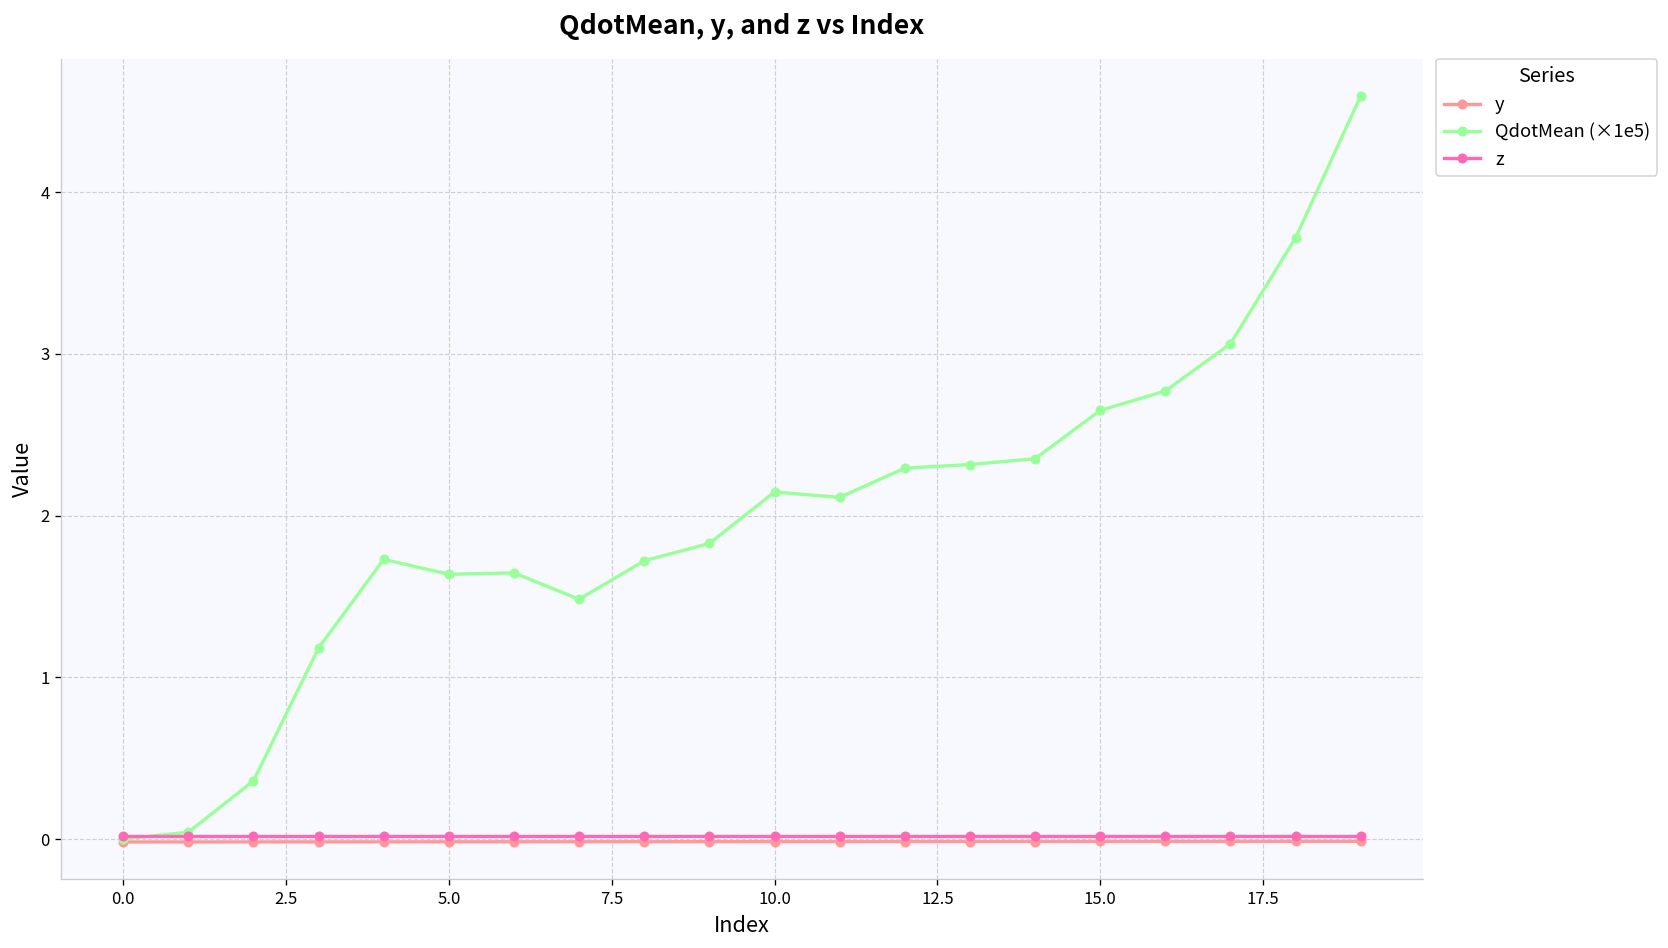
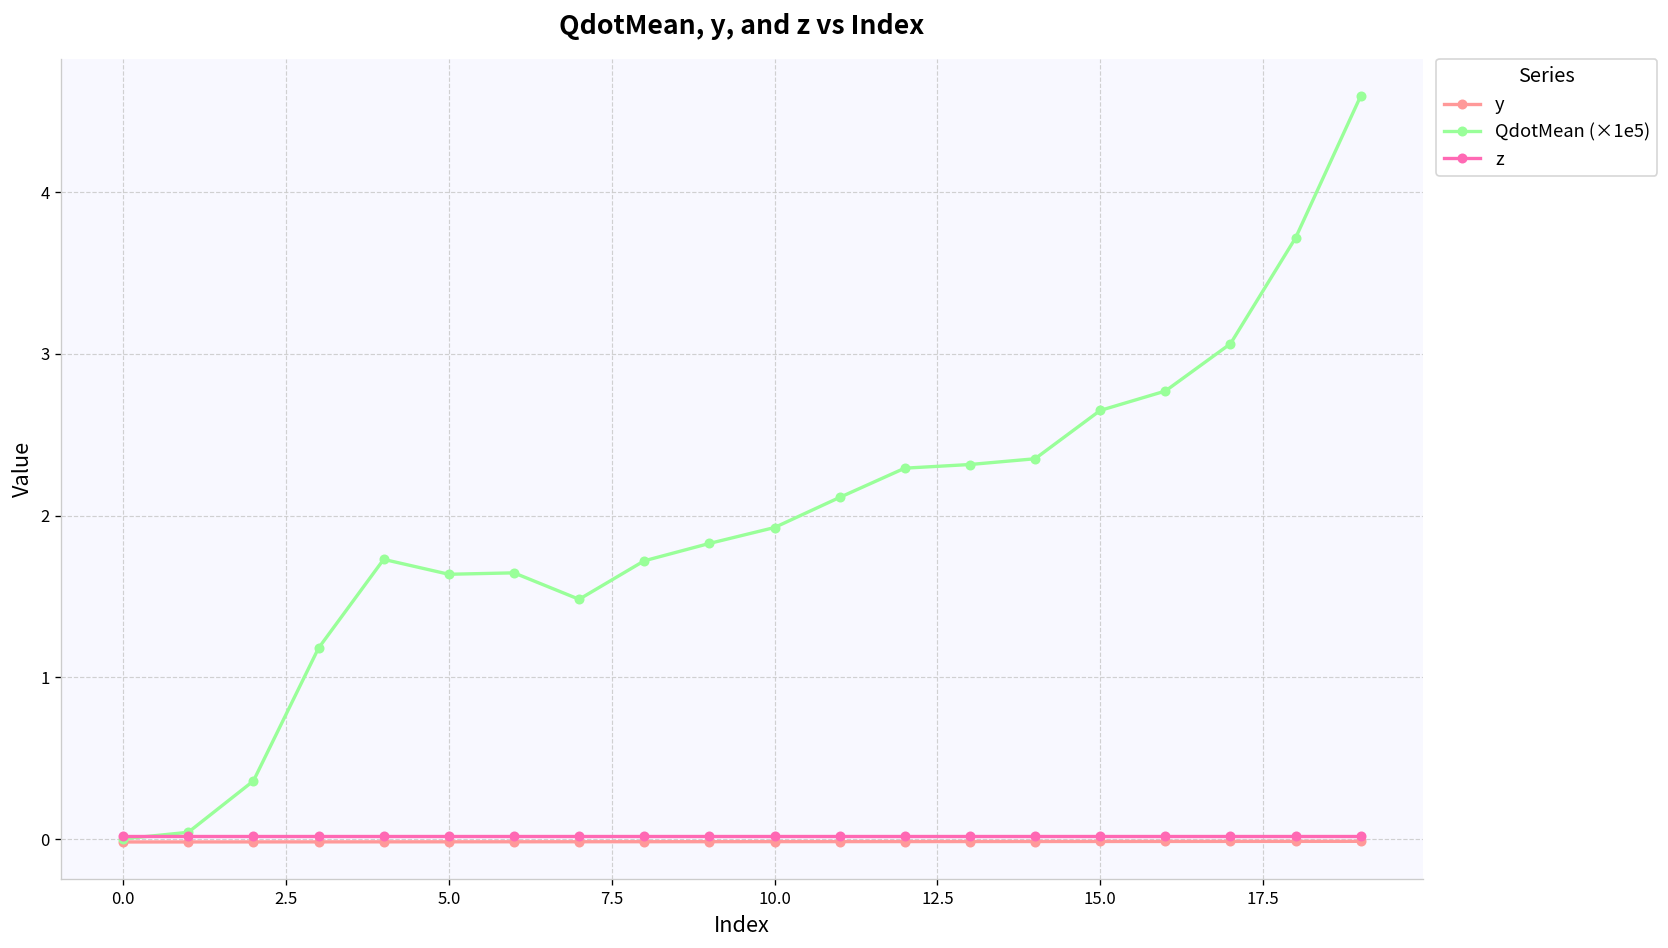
  {
    "QdotMean (×1e5)": {
      "5.0": 1.64,
-     "10.0": 2.15,
+     "10.0": 1.93,
      "15.0": 2.65
    }
  }
